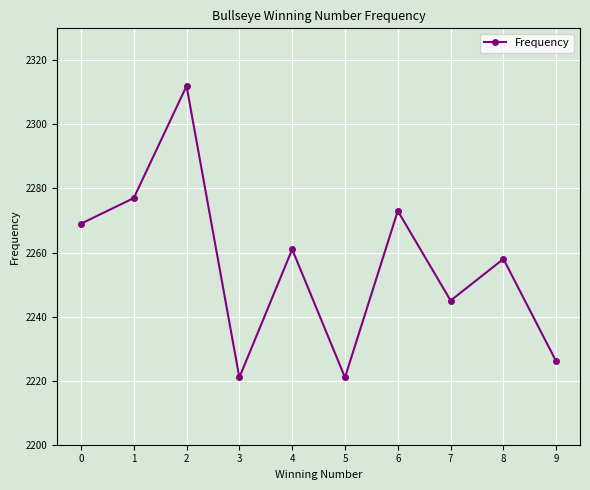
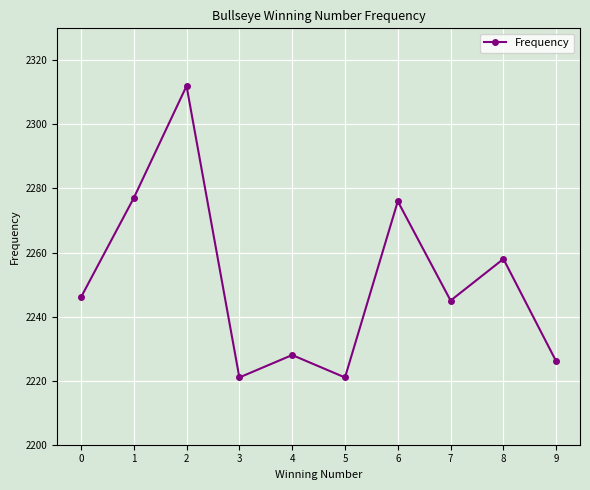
  {
-   "0": 2269,
+   "0": 2246,
    "1": 2277,
    "2": 2312,
    "3": 2221,
-   "4": 2261,
+   "4": 2228,
    "5": 2221,
-   "6": 2273,
+   "6": 2276,
    "7": 2245,
    "8": 2258,
    "9": 2226
  }
